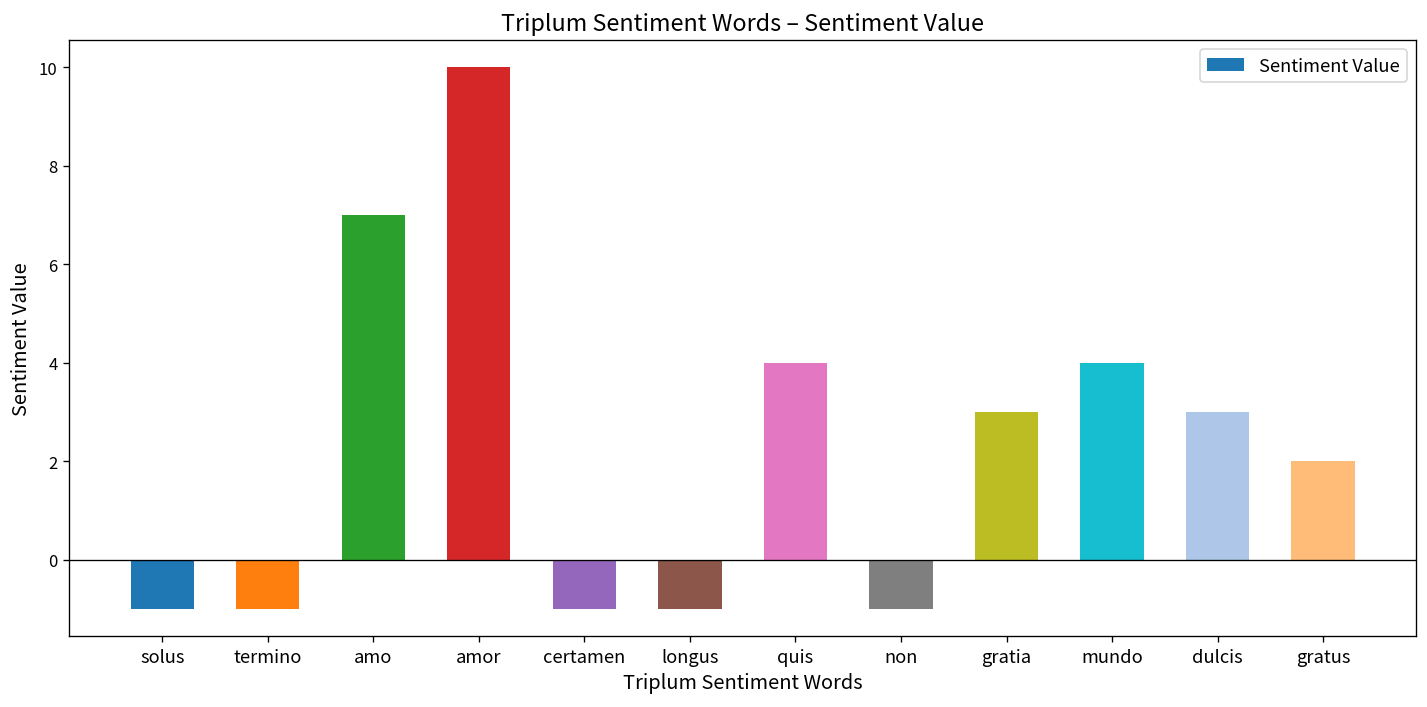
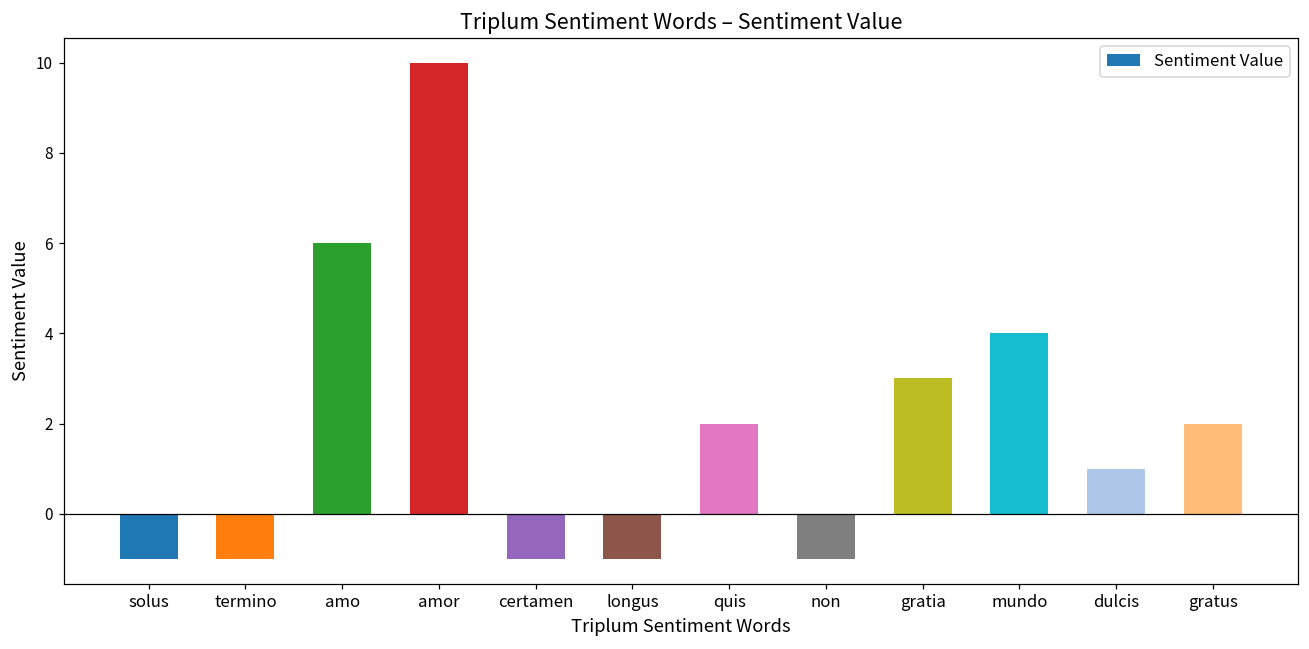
  {
    "solus": -1,
    "termino": -1,
-   "amo": 7,
+   "amo": 6,
    "amor": 10,
    "certamen": -1,
    "longus": -1,
-   "quis": 4,
+   "quis": 2,
    "non": -1,
    "gratia": 3,
    "mundo": 4,
-   "dulcis": 3,
+   "dulcis": 1,
    "gratus": 2
  }
